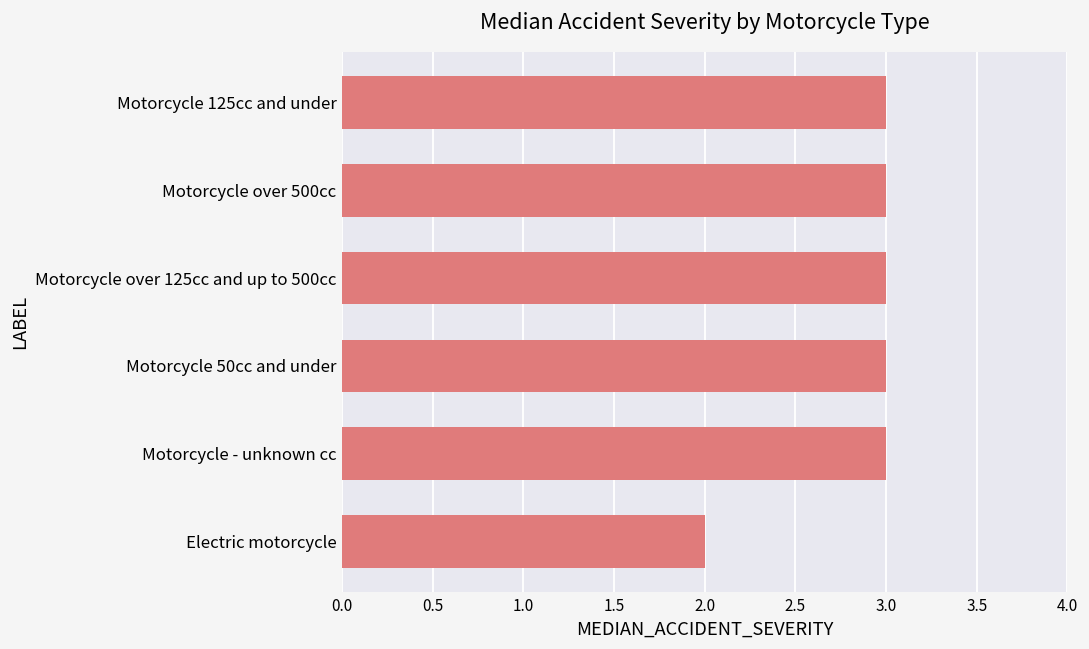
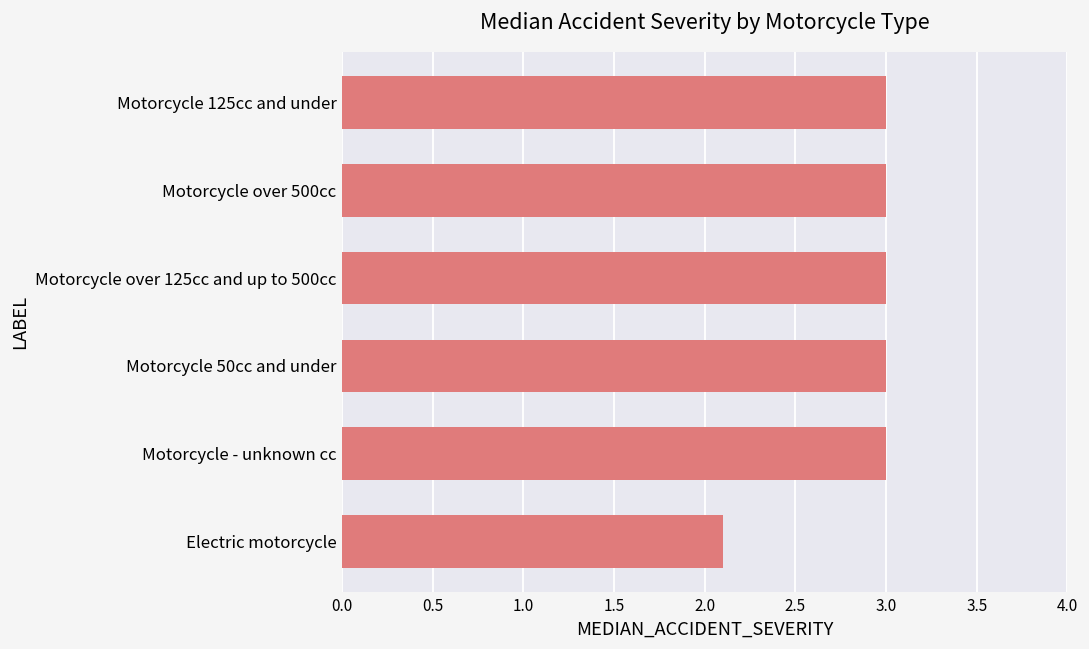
  {
    "Motorcycle 125cc and under": 3.0,
    "Motorcycle over 500cc": 3.0,
    "Motorcycle over 125cc and up to 500cc": 3.0,
    "Motorcycle 50cc and under": 3.0,
    "Motorcycle - unknown cc": 3.0,
-   "Electric motorcycle": 2.0
+   "Electric motorcycle": 2.1
  }
